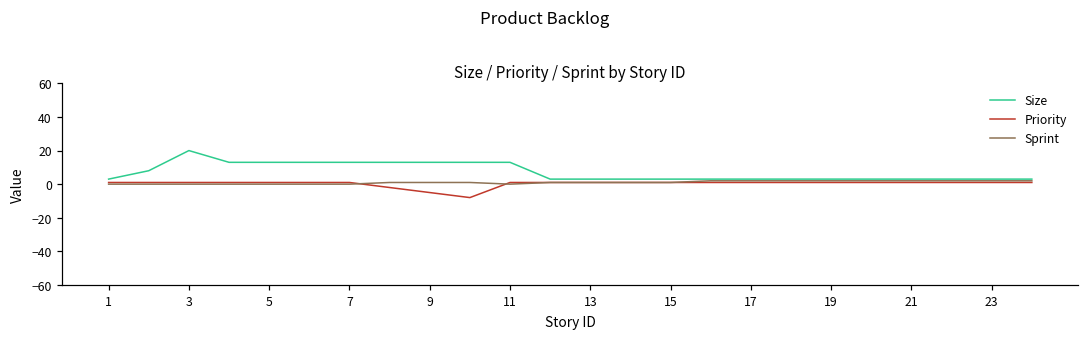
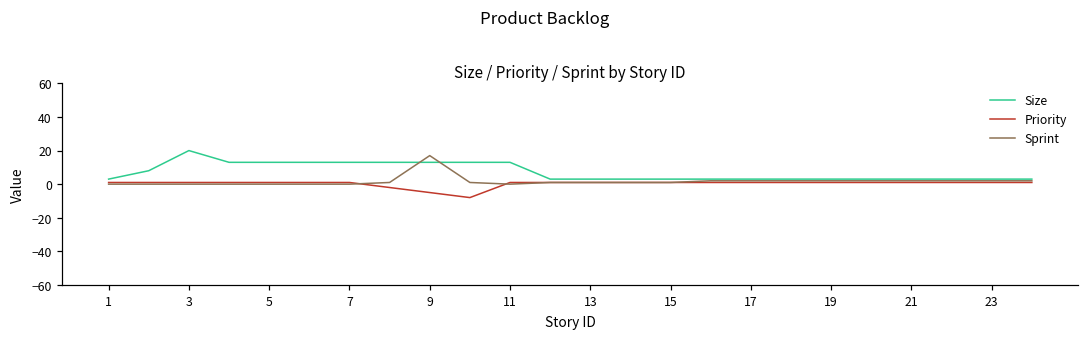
  {
    "Size": {
      "1": 3,
      "3": 20,
      "5": 13,
      "7": 13,
      "9": 13,
      "11": 13,
      "13": 3,
      "15": 3
    },
    "Priority": {
      "9": -5
    },
    "Sprint": {
-     "9": 1
+     "9": 17
    }
  }
